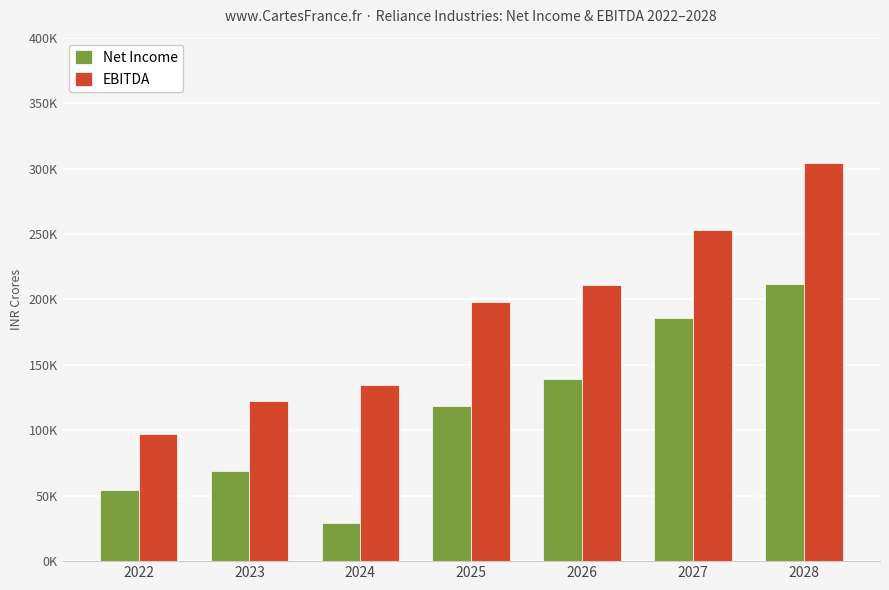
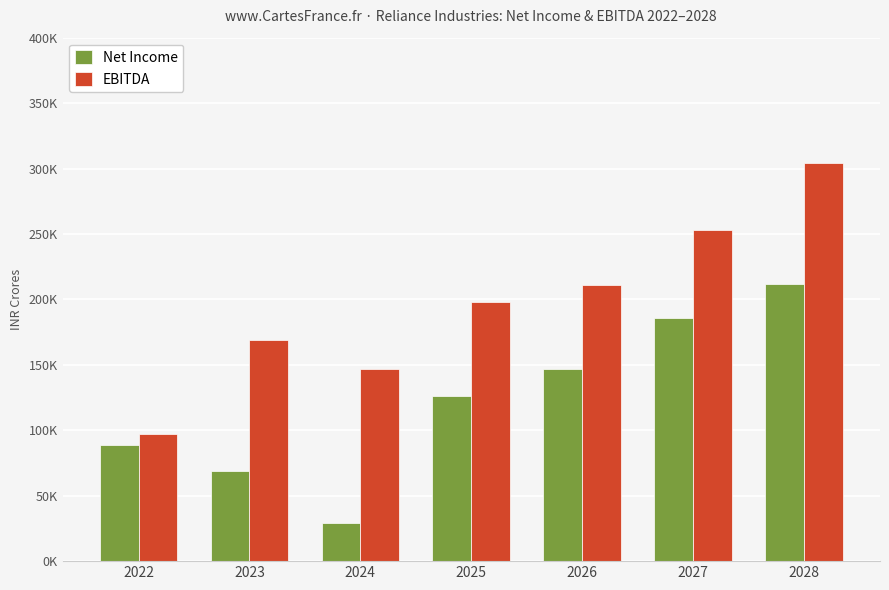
  {
    "Net Income": {
-     "2022": 55000,
+     "2022": 89000,
      "2023": 69000,
      "2024": 29000,
-     "2025": 118000,
-     "2026": 139000,
+     "2025": 126000,
+     "2026": 146000,
      "2027": 186000,
      "2028": 212000
    },
    "EBITDA": {
      "2022": 97000,
-     "2023": 122000,
-     "2024": 134000,
+     "2023": 169000,
+     "2024": 147000,
      "2025": 198000,
      "2026": 211000,
      "2027": 253000,
      "2028": 304000
    }
  }
